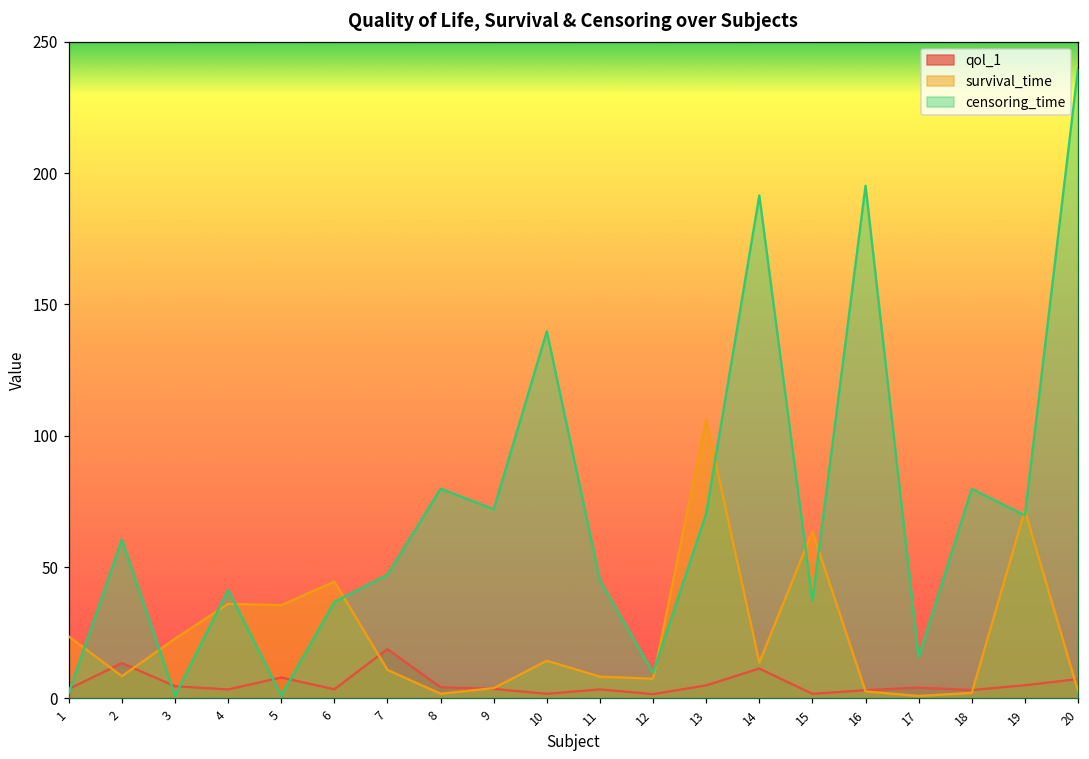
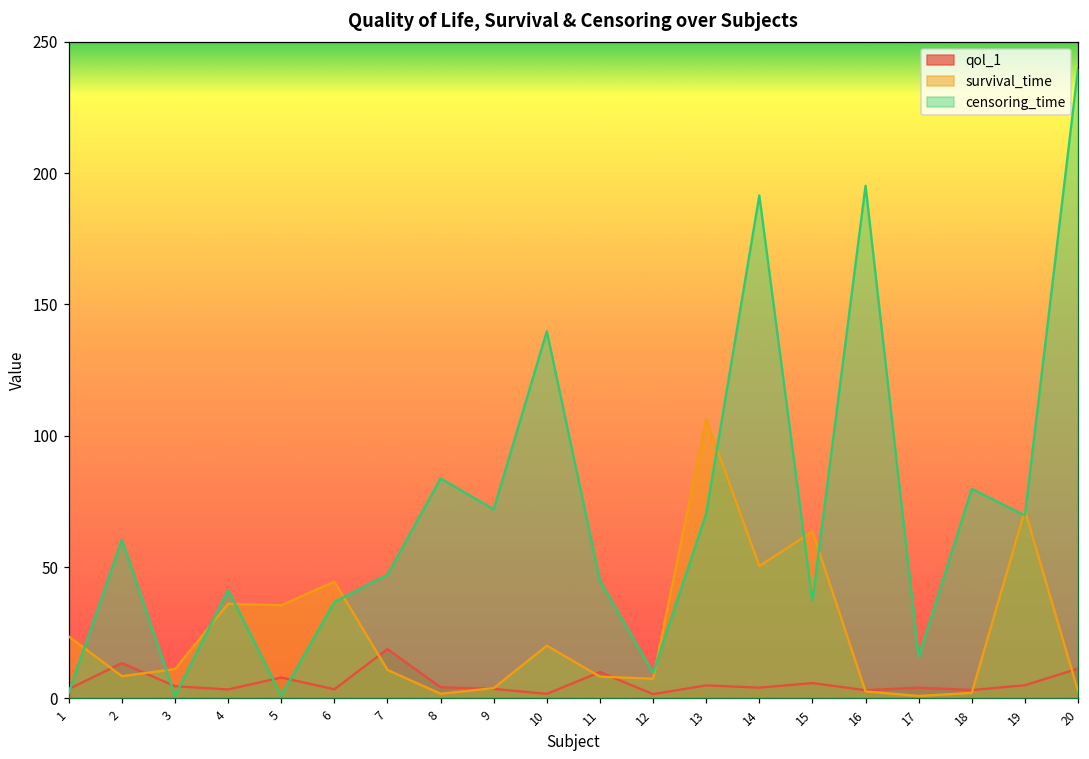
  {
    "qol_1": {
      "1": 4,
      "2": 13,
      "3": 5,
      "4": 3,
      "5": 8,
      "6": 3,
      "7": 19,
      "8": 4,
      "10": 2,
-     "11": 3,
+     "11": 10,
      "12": 2,
      "13": 5,
-     "14": 11,
-     "15": 2,
+     "14": 4,
+     "15": 6,
      "17": 4,
      "18": 3,
      "19": 5,
-     "20": 7
+     "20": 11
    },
    "survival_time": {
      "1": 24,
      "2": 8,
-     "3": 23,
+     "3": 11,
      "4": 36,
      "5": 35,
      "6": 44,
      "7": 11,
      "8": 2,
-     "10": 14,
+     "10": 20,
      "11": 8,
      "12": 7,
      "13": 106,
-     "14": 14,
+     "14": 50,
      "15": 64,
      "17": 1,
      "18": 2,
      "19": 72,
      "20": 3
    },
    "censoring_time": {
      "1": 2,
      "2": 60,
      "3": 1,
      "4": 41,
      "5": 1,
      "6": 37,
      "7": 47,
-     "8": 80,
+     "8": 84,
      "9": 72,
      "10": 140,
      "11": 45,
      "12": 10,
      "13": 70,
      "14": 191,
      "15": 37,
      "16": 195,
      "17": 16,
      "18": 80,
      "19": 70,
      "20": 240
    }
  }
